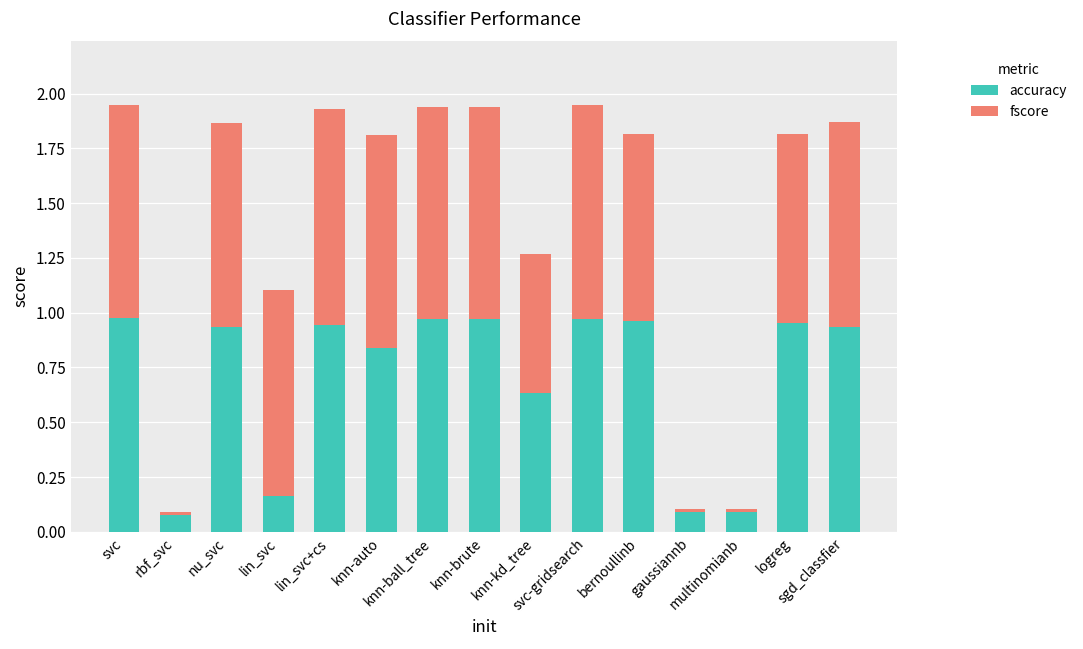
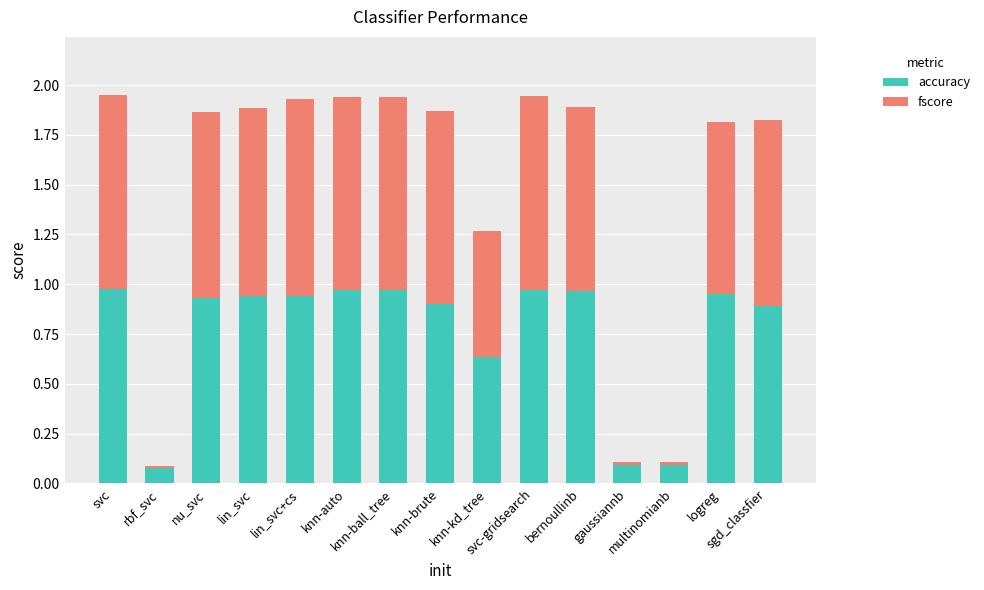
  {
    "accuracy": {
      "svc": 0.97,
      "rbf_svc": 0.08,
      "nu_svc": 0.93,
-     "lin_svc": 0.16,
+     "lin_svc": 0.94,
      "lin_svc+cs": 0.94,
-     "knn-auto": 0.84,
+     "knn-auto": 0.97,
      "knn-ball_tree": 0.97,
-     "knn-brute": 0.97,
+     "knn-brute": 0.90,
      "knn-kd_tree": 0.63,
      "svc-gridsearch": 0.97,
      "bernoullinb": 0.96,
      "gaussiannb": 0.09,
      "multinomianb": 0.09,
      "logreg": 0.95,
-     "sgd_classfier": 0.93
+     "sgd_classfier": 0.89
    },
    "fscore": {
      "svc": 0.97,
      "nu_svc": 0.93,
      "lin_svc": 0.94,
      "lin_svc+cs": 0.99,
      "knn-auto": 0.97,
      "knn-ball_tree": 0.97,
      "knn-brute": 0.97,
      "knn-kd_tree": 0.63,
      "svc-gridsearch": 0.97,
-     "bernoullinb": 0.85,
+     "bernoullinb": 0.92,
      "gaussiannb": 0.02,
      "multinomianb": 0.02,
      "logreg": 0.86,
      "sgd_classfier": 0.93
    }
  }
